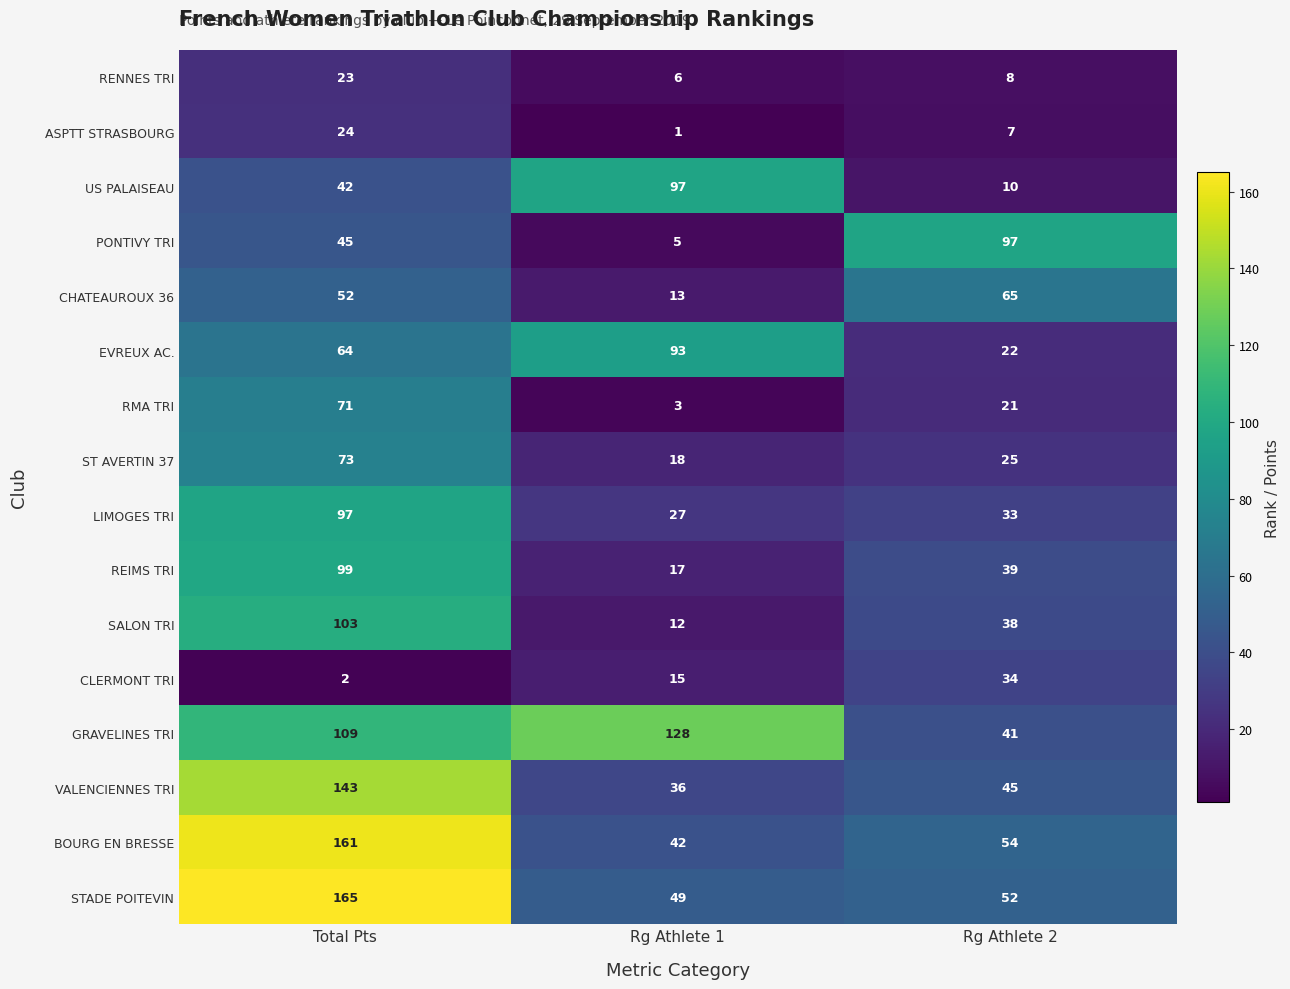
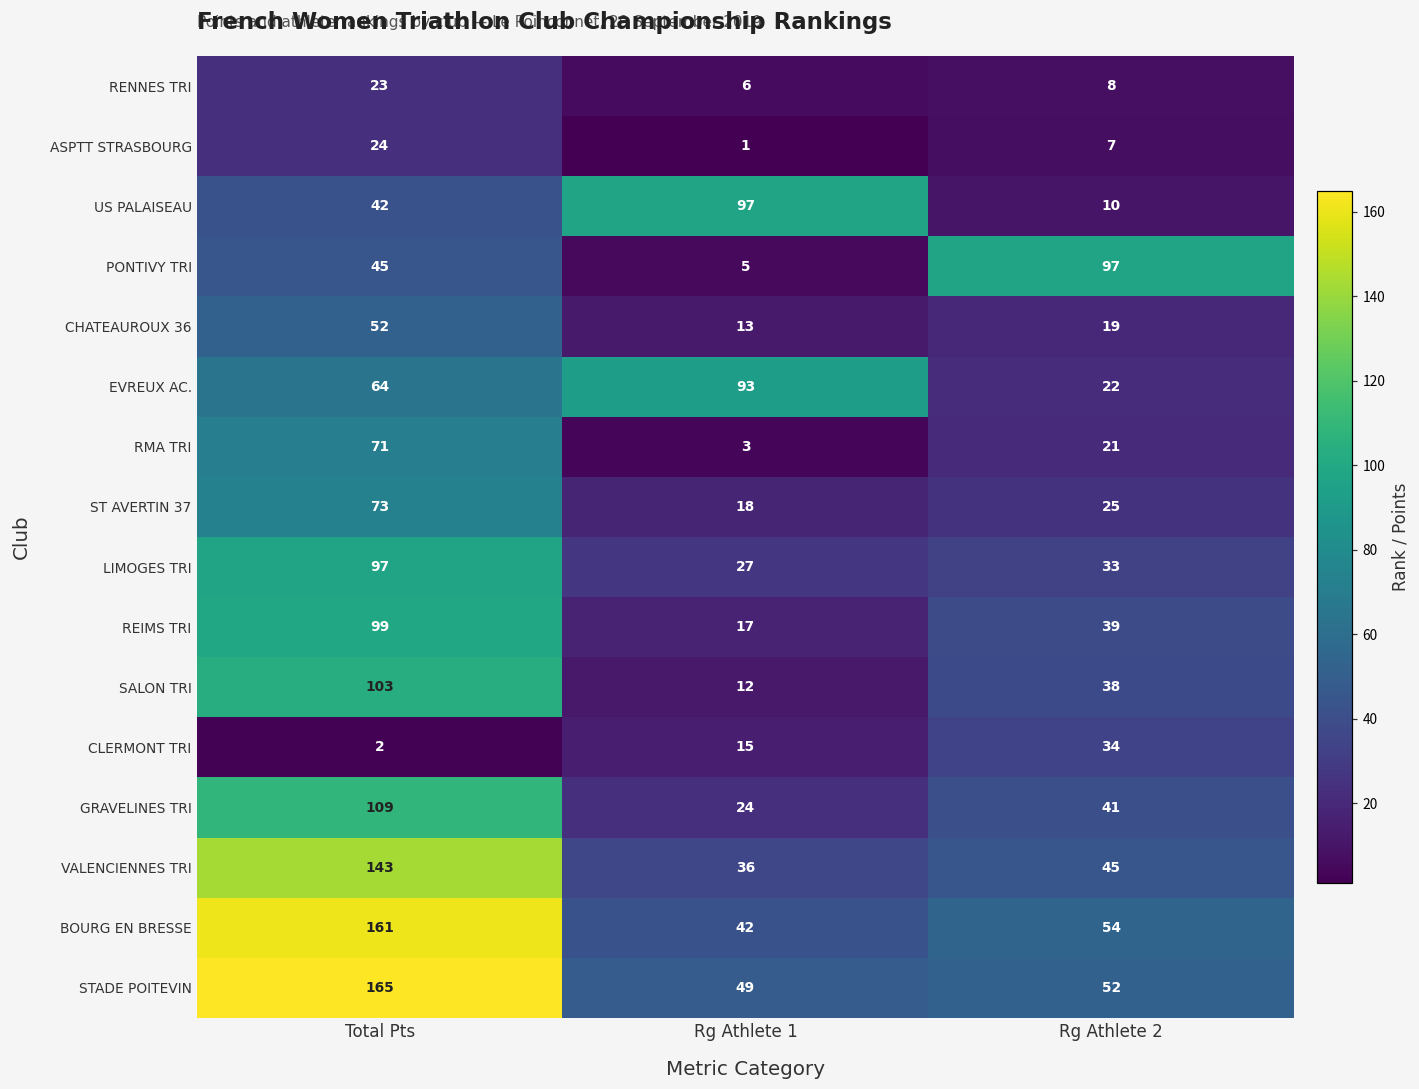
  {
    "RENNES TRI": {
      "Total Pts": 23,
      "Rg Athlete 1": 6,
      "Rg Athlete 2": 8
    },
    "ASPTT STRASBOURG": {
      "Total Pts": 24,
      "Rg Athlete 1": 1,
      "Rg Athlete 2": 7
    },
    "US PALAISEAU": {
      "Total Pts": 42,
      "Rg Athlete 1": 97,
      "Rg Athlete 2": 10
    },
    "PONTIVY TRI": {
      "Total Pts": 45,
      "Rg Athlete 1": 5,
      "Rg Athlete 2": 97
    },
    "CHATEAUROUX 36": {
      "Total Pts": 52,
      "Rg Athlete 1": 13,
-     "Rg Athlete 2": 65
+     "Rg Athlete 2": 19
    },
    "EVREUX AC.": {
      "Total Pts": 64,
      "Rg Athlete 1": 93,
      "Rg Athlete 2": 22
    },
    "RMA TRI": {
      "Total Pts": 71,
      "Rg Athlete 1": 3,
      "Rg Athlete 2": 21
    },
    "ST AVERTIN 37": {
      "Total Pts": 73,
      "Rg Athlete 1": 18,
      "Rg Athlete 2": 25
    },
    "LIMOGES TRI": {
      "Total Pts": 97,
      "Rg Athlete 1": 27,
      "Rg Athlete 2": 33
    },
    "REIMS TRI": {
      "Total Pts": 99,
      "Rg Athlete 1": 17,
      "Rg Athlete 2": 39
    },
    "SALON TRI": {
      "Total Pts": 103,
      "Rg Athlete 1": 12,
      "Rg Athlete 2": 38
    },
    "CLERMONT TRI": {
      "Total Pts": 2,
      "Rg Athlete 1": 15,
      "Rg Athlete 2": 34
    },
    "GRAVELINES TRI": {
      "Total Pts": 109,
-     "Rg Athlete 1": 128,
+     "Rg Athlete 1": 24,
      "Rg Athlete 2": 41
    },
    "VALENCIENNES TRI": {
      "Total Pts": 143,
      "Rg Athlete 1": 36,
      "Rg Athlete 2": 45
    },
    "BOURG EN BRESSE": {
      "Total Pts": 161,
      "Rg Athlete 1": 42,
      "Rg Athlete 2": 54
    },
    "STADE POITEVIN": {
      "Total Pts": 165,
      "Rg Athlete 1": 49,
      "Rg Athlete 2": 52
    }
  }
